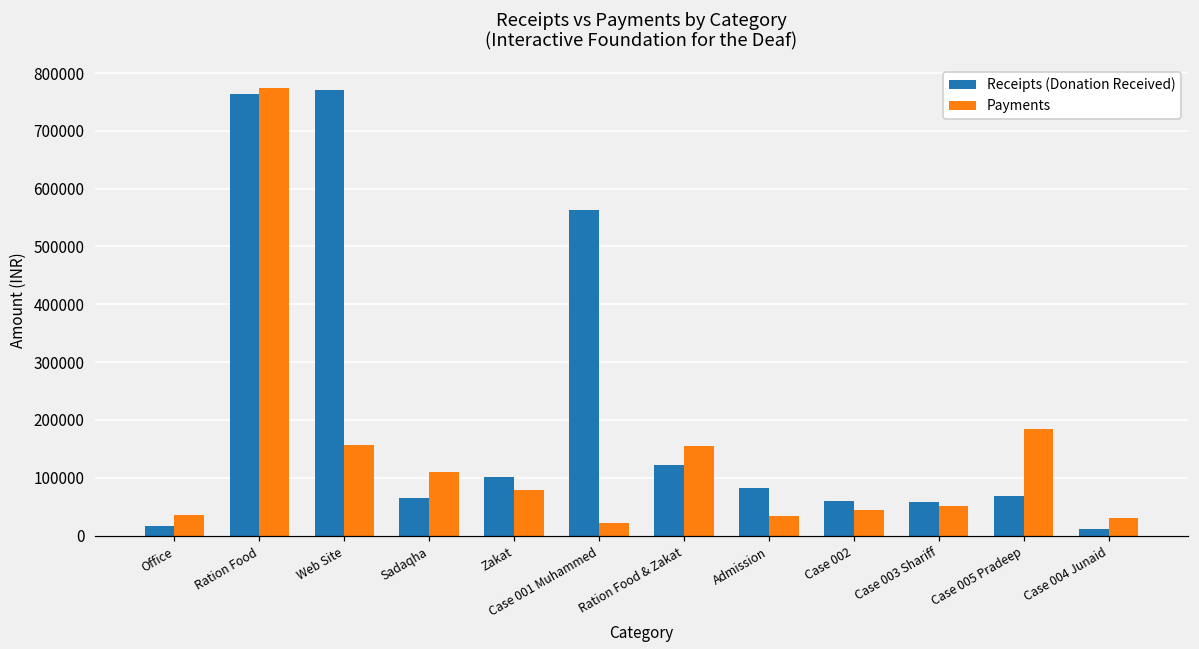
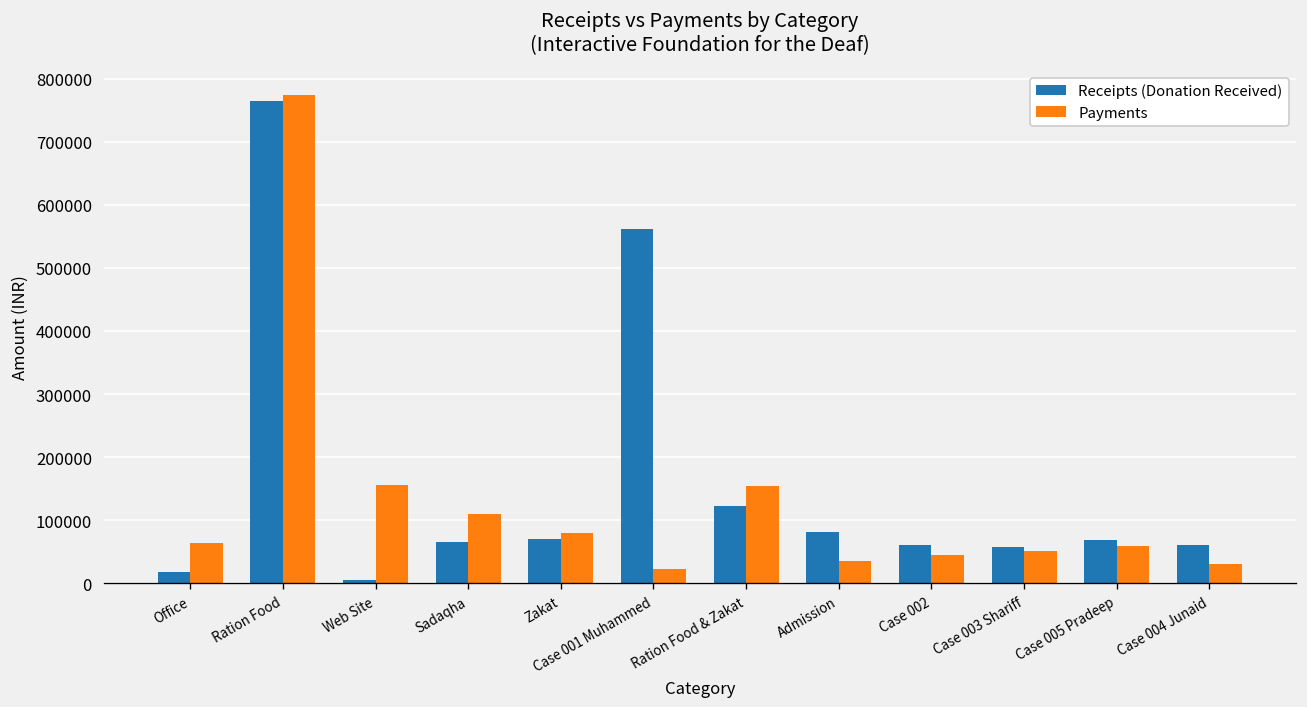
  {
    "Receipts (Donation Received)": {
      "Office": 20000,
      "Ration Food": 760000,
-     "Web Site": 770000,
+     "Web Site": 10000,
      "Sadaqha": 70000,
-     "Zakat": 100000,
+     "Zakat": 70000,
      "Case 001 Muhammed": 560000,
      "Ration Food & Zakat": 120000,
      "Admission": 80000,
      "Case 002": 60000,
      "Case 003 Shariff": 60000,
      "Case 005 Pradeep": 70000,
-     "Case 004 Junaid": 10000
+     "Case 004 Junaid": 60000
    },
    "Payments": {
-     "Office": 40000,
+     "Office": 60000,
      "Ration Food": 770000,
      "Web Site": 160000,
      "Sadaqha": 110000,
      "Zakat": 80000,
      "Case 001 Muhammed": 20000,
      "Ration Food & Zakat": 150000,
      "Admission": 30000,
      "Case 002": 50000,
      "Case 003 Shariff": 50000,
-     "Case 005 Pradeep": 180000,
+     "Case 005 Pradeep": 60000,
      "Case 004 Junaid": 30000
    }
  }
